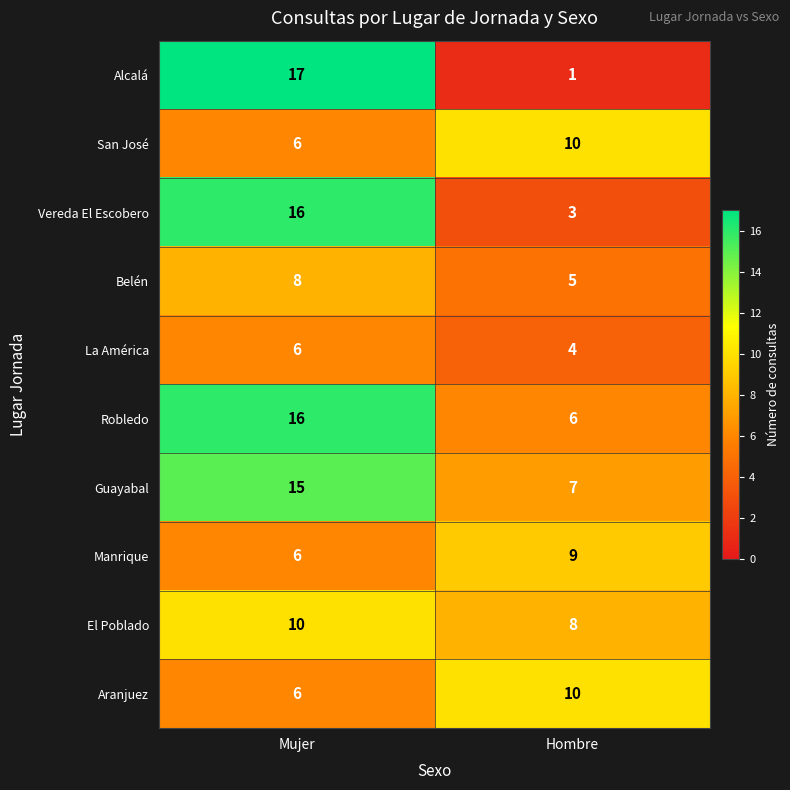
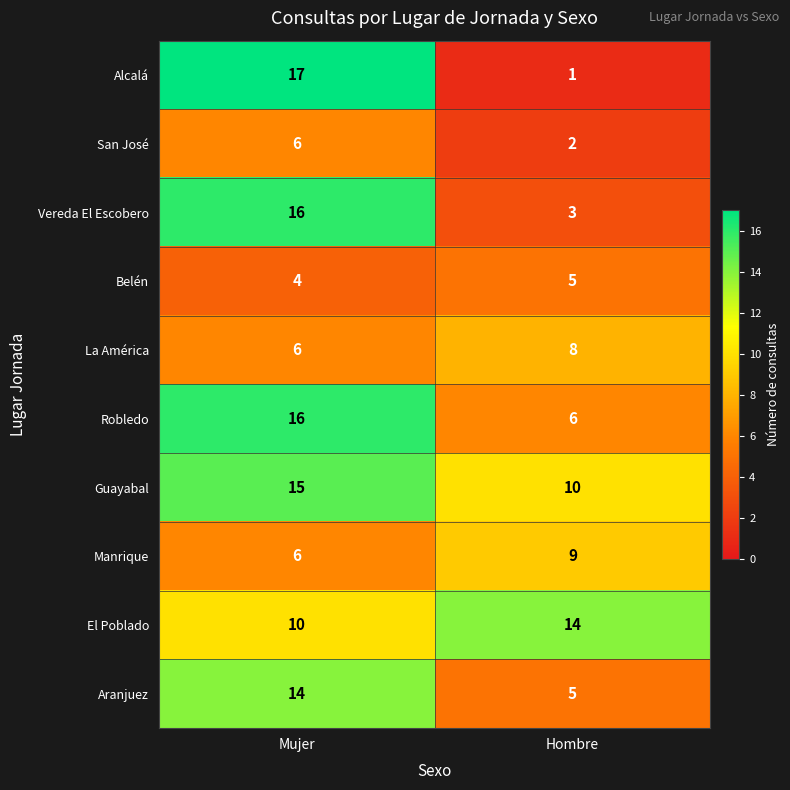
  {
    "Alcalá": {
      "Mujer": 17,
      "Hombre": 1
    },
    "San José": {
      "Mujer": 6,
-     "Hombre": 10
+     "Hombre": 2
    },
    "Vereda El Escobero": {
      "Mujer": 16,
      "Hombre": 3
    },
    "Belén": {
-     "Mujer": 8,
+     "Mujer": 4,
      "Hombre": 5
    },
    "La América": {
      "Mujer": 6,
-     "Hombre": 4
+     "Hombre": 8
    },
    "Robledo": {
      "Mujer": 16,
      "Hombre": 6
    },
    "Guayabal": {
      "Mujer": 15,
-     "Hombre": 7
+     "Hombre": 10
    },
    "Manrique": {
      "Mujer": 6,
      "Hombre": 9
    },
    "El Poblado": {
      "Mujer": 10,
-     "Hombre": 8
+     "Hombre": 14
    },
    "Aranjuez": {
-     "Mujer": 6,
-     "Hombre": 10
+     "Mujer": 14,
+     "Hombre": 5
    }
  }
